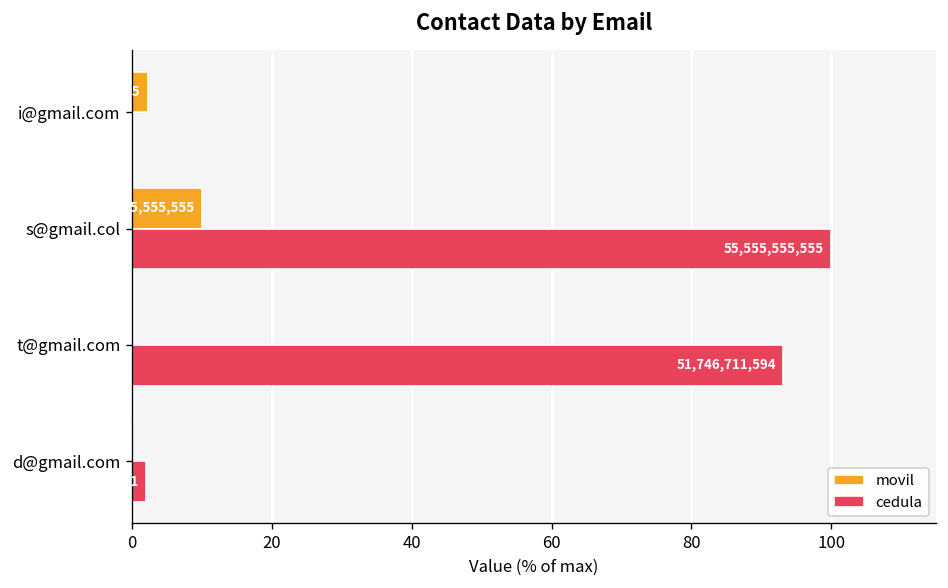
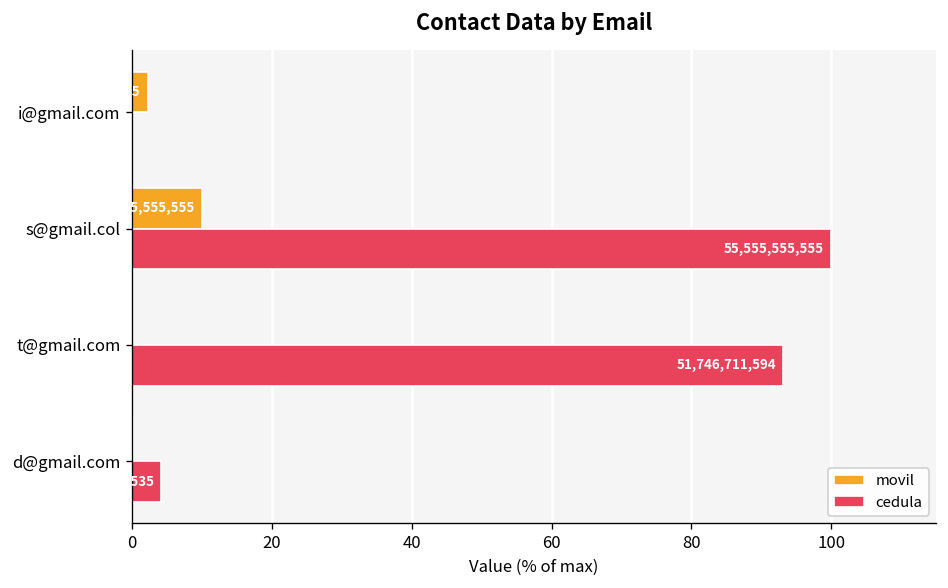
  {
    "movil": {
      "i@gmail.com": 2
    },
    "cedula": {
-     "d@gmail.com": 2
+     "d@gmail.com": 4
    }
  }
